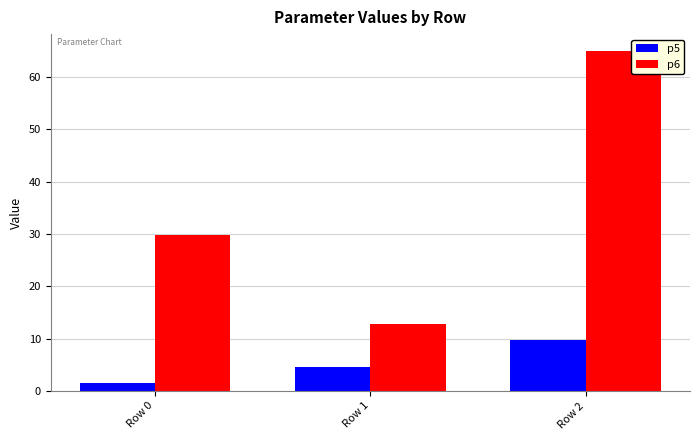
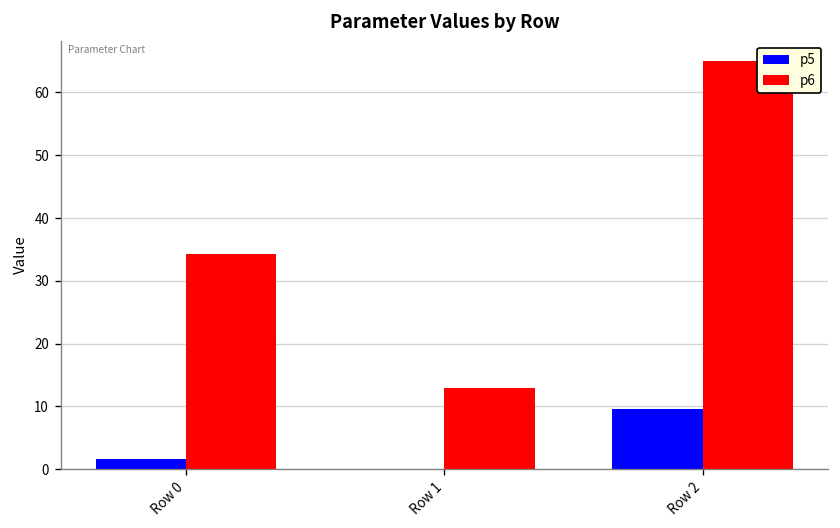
  {
    "p5": {
      "Row 0": 2,
-     "Row 1": 4,
+     "Row 1": 0,
      "Row 2": 10
    },
    "p6": {
-     "Row 0": 30,
+     "Row 0": 34,
      "Row 1": 13,
      "Row 2": 65
    }
  }
